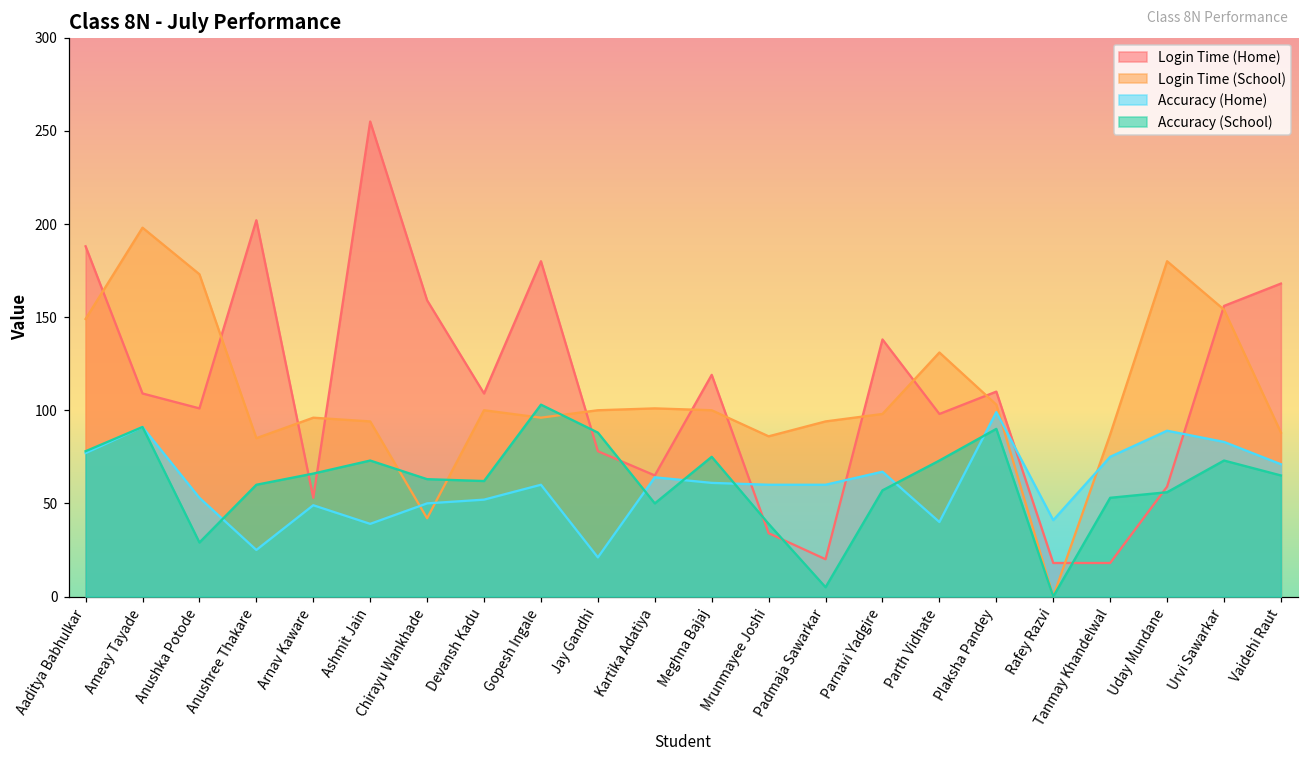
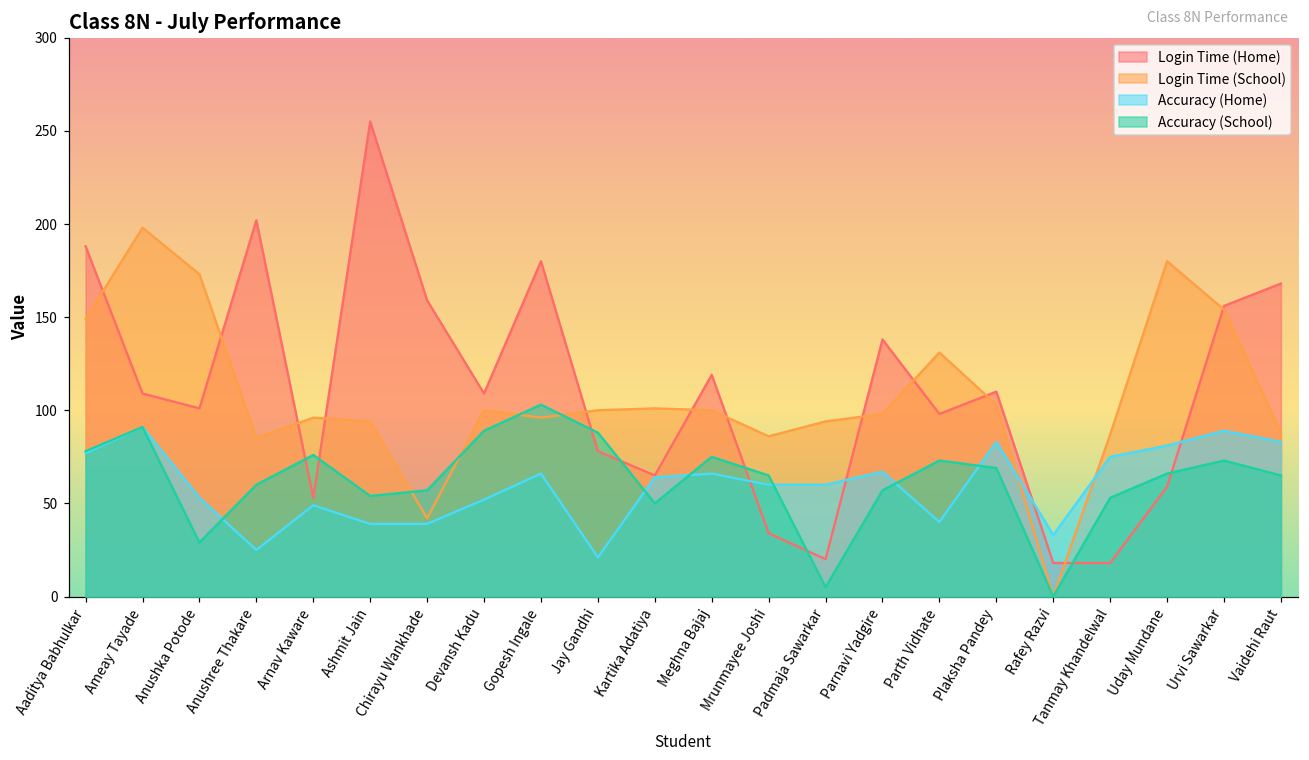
  {
    "Accuracy (Home)": {
      "Anushka Potode": 53,
      "Anushree Thakare": 25,
      "Arnav Kaware": 49,
      "Ashmit Jain": 39,
-     "Chirayu Wankhade": 50,
+     "Chirayu Wankhade": 39,
      "Devansh Kadu": 52,
-     "Gopesh Ingale": 60,
+     "Gopesh Ingale": 66,
      "Jay Gandhi": 21,
-     "Meghna Bajaj": 61,
+     "Meghna Bajaj": 66,
      "Mrunmayee Joshi": 60,
      "Padmaja Sawarkar": 60,
      "Parnavi Yadgire": 67,
      "Parth Vidhate": 40,
-     "Plaksha Pandey": 99,
-     "Rafey Razvi": 41,
+     "Plaksha Pandey": 83,
+     "Rafey Razvi": 33,
      "Tanmay Khandelwal": 75,
-     "Uday Mundane": 89,
-     "Urvi Sawarkar": 83,
-     "Vaidehi Raut": 71
+     "Uday Mundane": 81,
+     "Urvi Sawarkar": 89,
+     "Vaidehi Raut": 83
    },
    "Accuracy (School)": {
      "Anushka Potode": 29,
      "Anushree Thakare": 60,
-     "Arnav Kaware": 66,
-     "Ashmit Jain": 73,
-     "Chirayu Wankhade": 63,
-     "Devansh Kadu": 62,
+     "Arnav Kaware": 76,
+     "Ashmit Jain": 54,
+     "Chirayu Wankhade": 57,
+     "Devansh Kadu": 89,
      "Gopesh Ingale": 103,
      "Jay Gandhi": 88,
      "Kartika Adatiya": 50,
      "Meghna Bajaj": 75,
-     "Mrunmayee Joshi": 39,
+     "Mrunmayee Joshi": 65,
      "Padmaja Sawarkar": 5,
      "Parnavi Yadgire": 57,
      "Parth Vidhate": 73,
-     "Plaksha Pandey": 90,
+     "Plaksha Pandey": 69,
      "Tanmay Khandelwal": 53,
-     "Uday Mundane": 56,
+     "Uday Mundane": 66,
      "Urvi Sawarkar": 73,
      "Vaidehi Raut": 65
    }
  }
